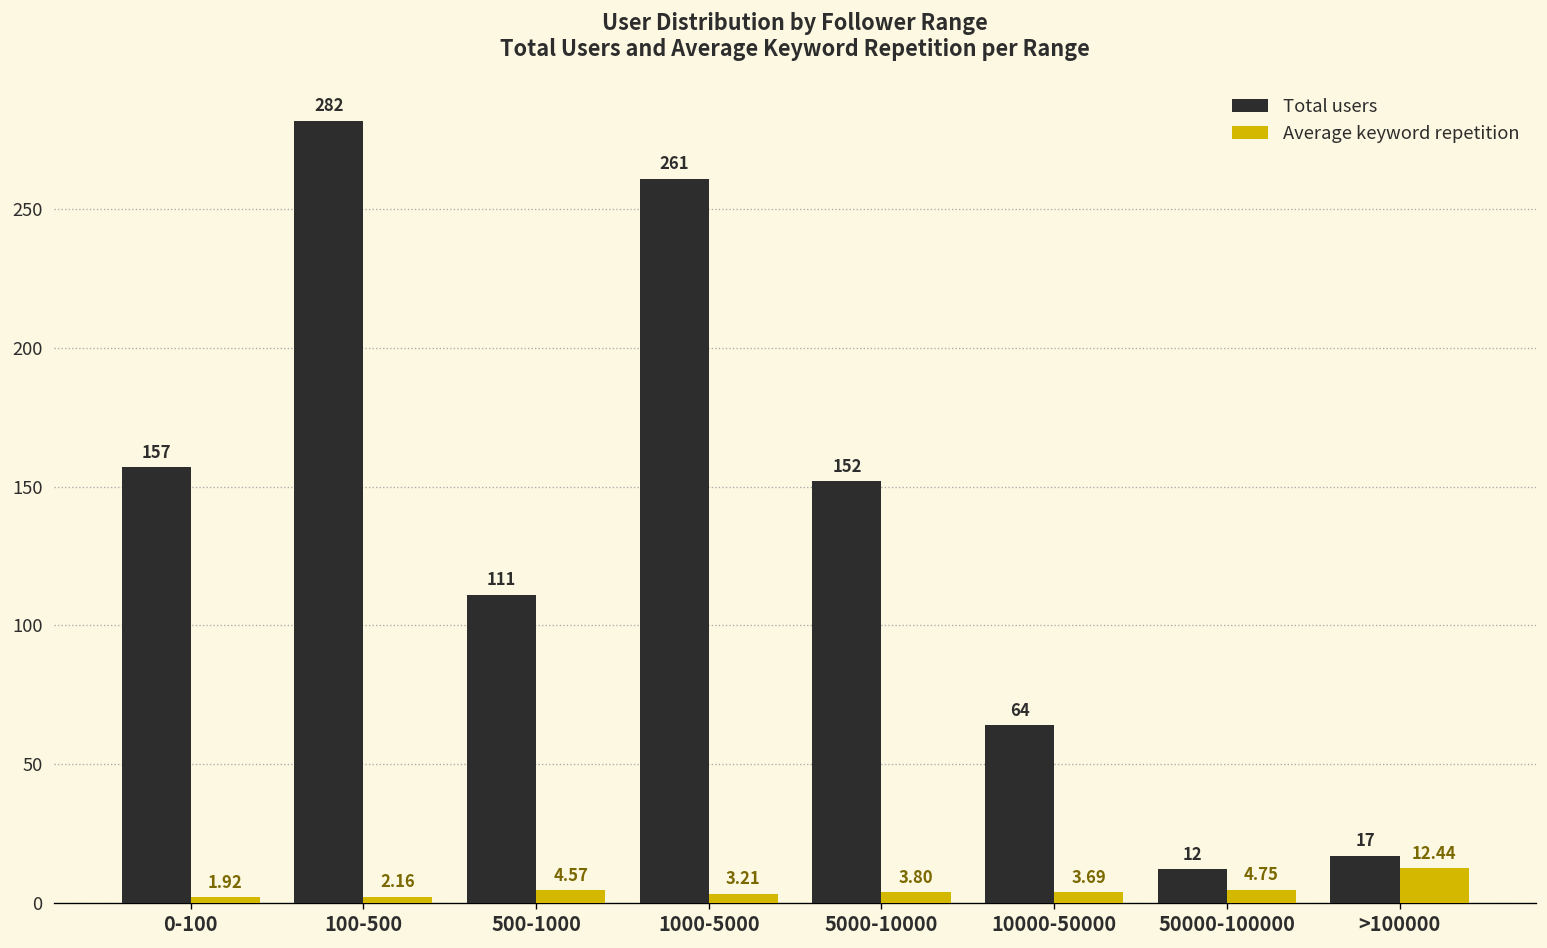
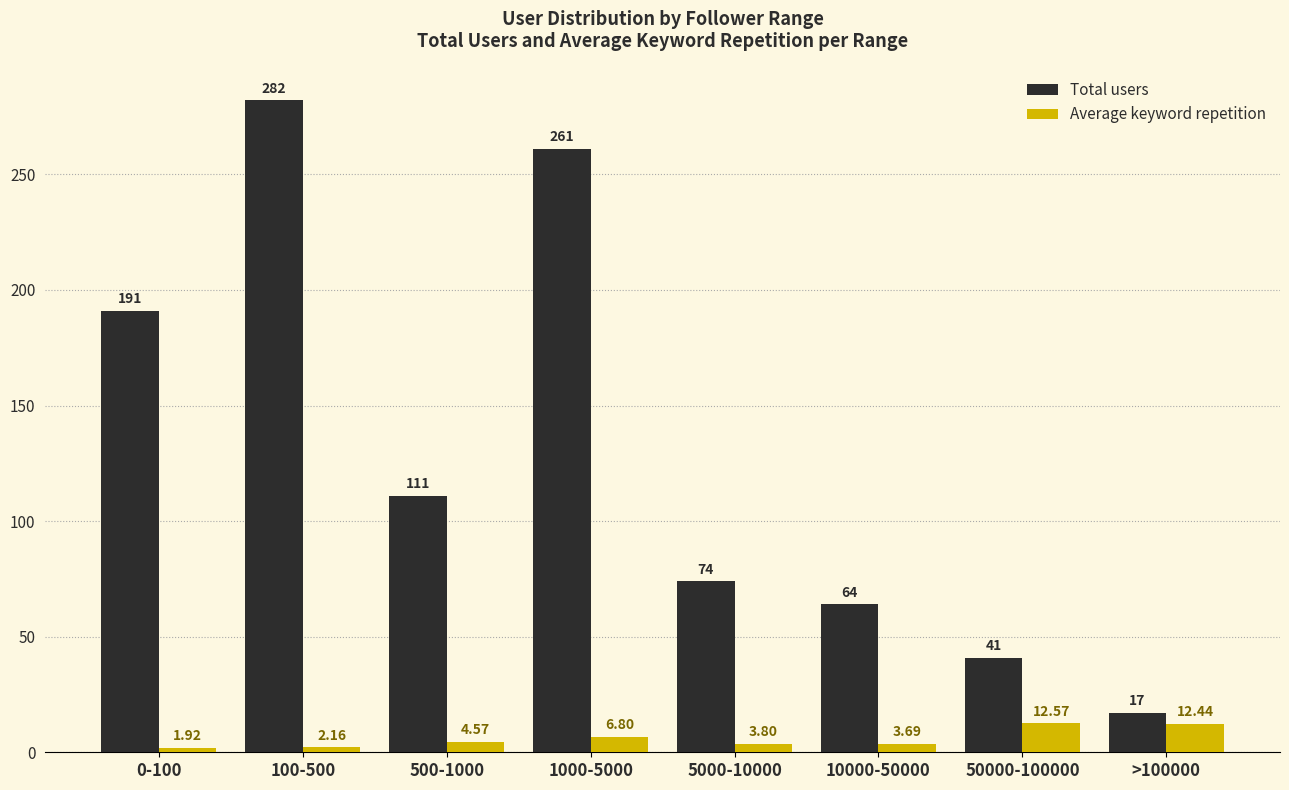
  {
    "Total users": {
-     "0-100": 157,
+     "0-100": 191,
      "100-500": 282,
      "500-1000": 111,
      "1000-5000": 261,
-     "5000-10000": 152,
+     "5000-10000": 74,
      "10000-50000": 64,
-     "50000-100000": 12,
+     "50000-100000": 41,
      ">100000": 17
    },
    "Average keyword repetition": {
      "0-100": 1.92,
      "100-500": 2.16,
      "500-1000": 4.57,
-     "1000-5000": 3.21,
+     "1000-5000": 6.80,
      "5000-10000": 3.80,
      "10000-50000": 3.69,
-     "50000-100000": 4.75,
+     "50000-100000": 12.57,
      ">100000": 12.44
    }
  }
